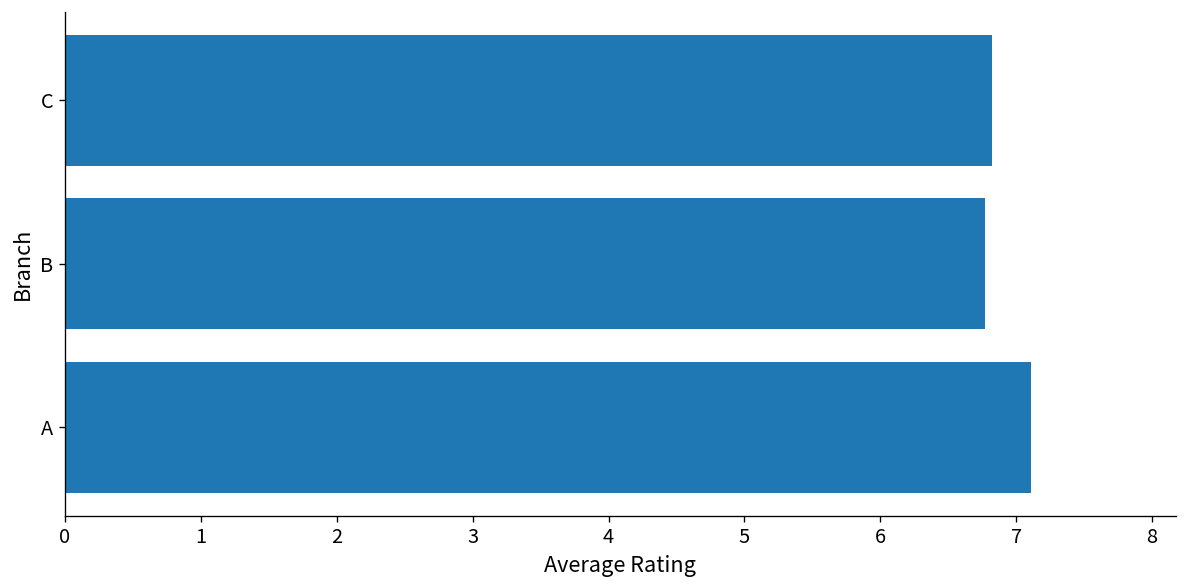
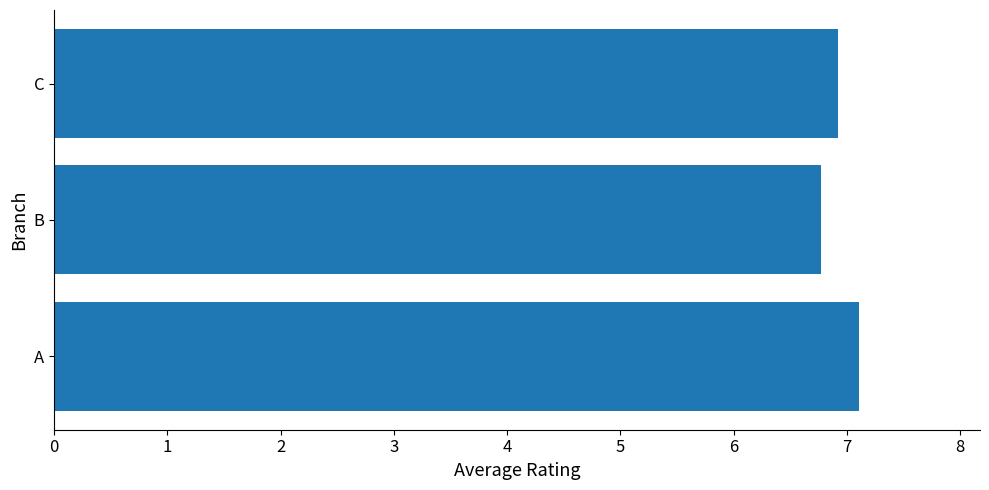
  {
-   "C": 6.82,
+   "C": 6.92,
    "B": 6.77,
    "A": 7.11
  }
